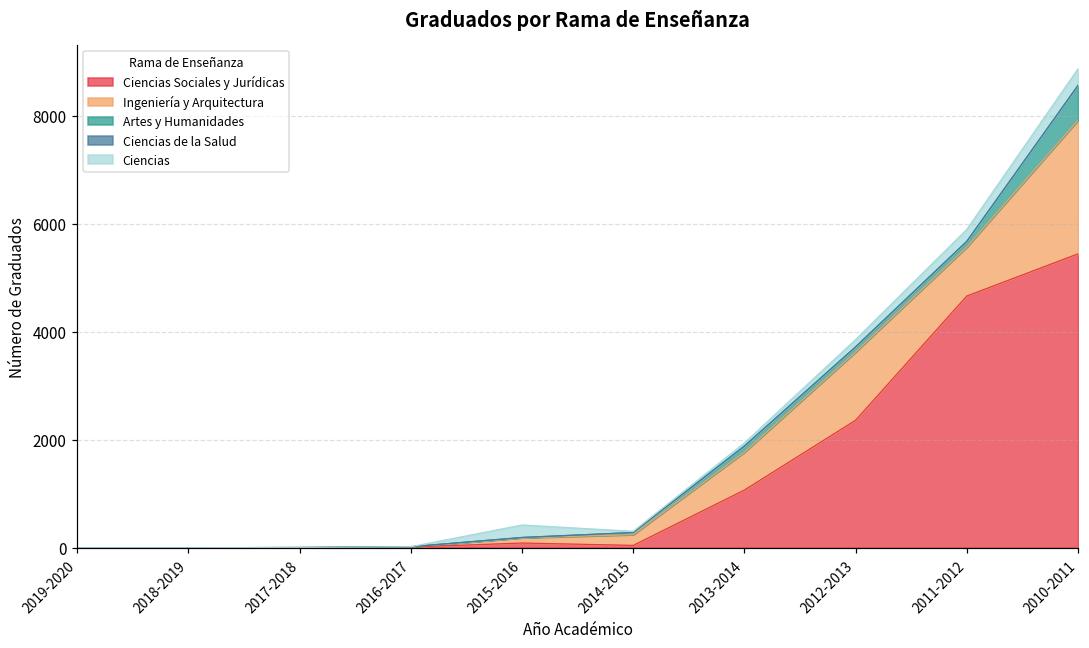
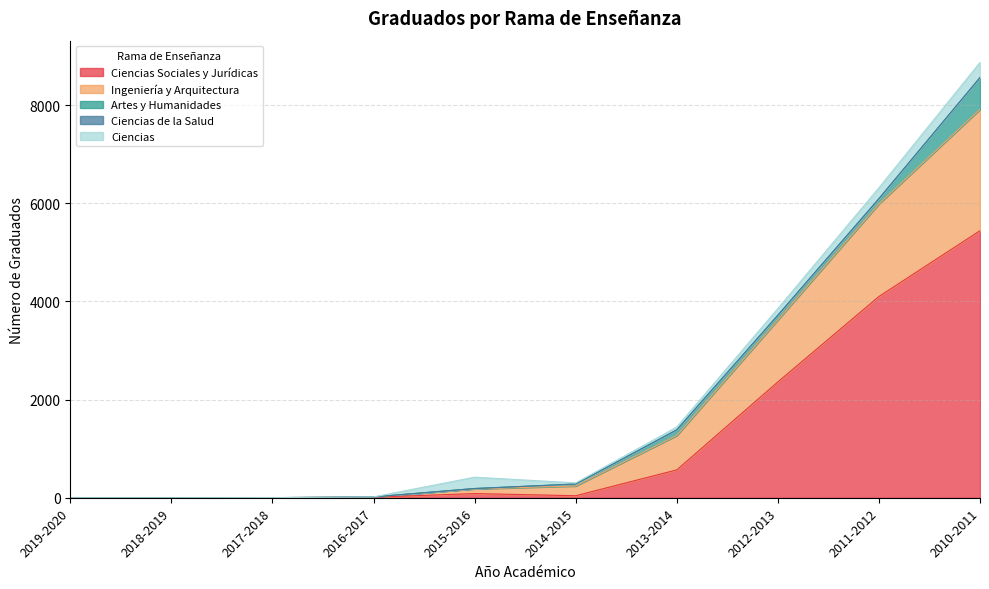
  {
    "Ciencias Sociales y Jurídicas": {
      "2015-2016": 100,
      "2014-2015": 0,
-     "2013-2014": 1100,
+     "2013-2014": 600,
      "2012-2013": 2400,
-     "2011-2012": 4700,
+     "2011-2012": 4100,
      "2010-2011": 5400
    },
    "Ingeniería y Arquitectura": {
      "2013-2014": 700,
      "2012-2013": 1300,
-     "2011-2012": 900,
+     "2011-2012": 1900,
      "2010-2011": 2500
    },
    "Ciencias": {
      "2015-2016": 200,
      "2013-2014": 100,
      "2012-2013": 100,
      "2011-2012": 200,
      "2010-2011": 300
    }
  }
